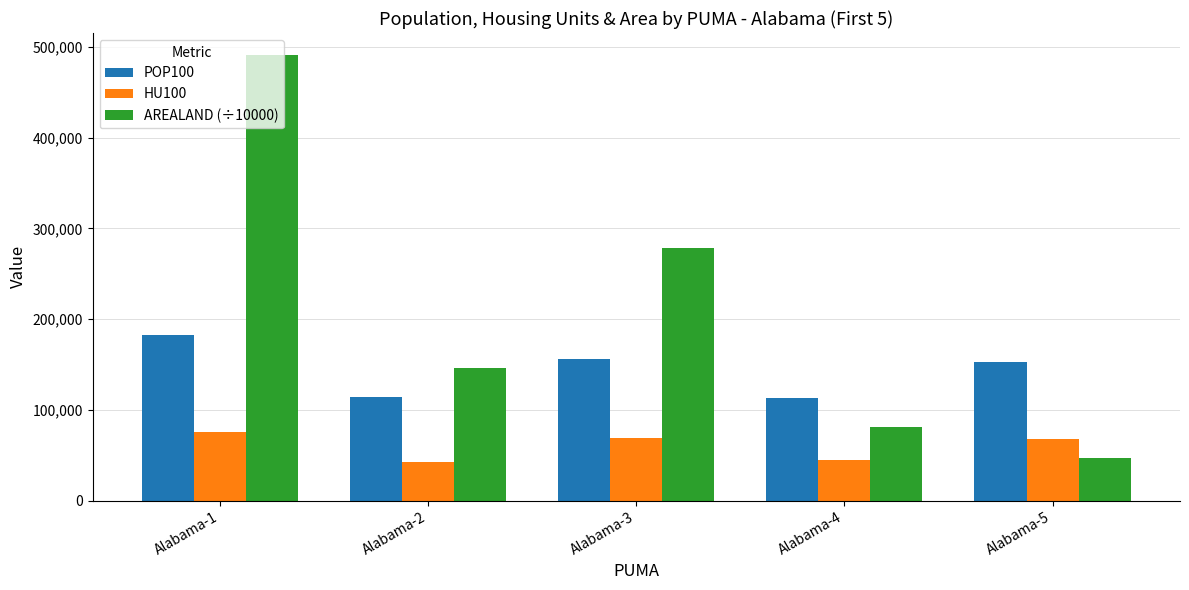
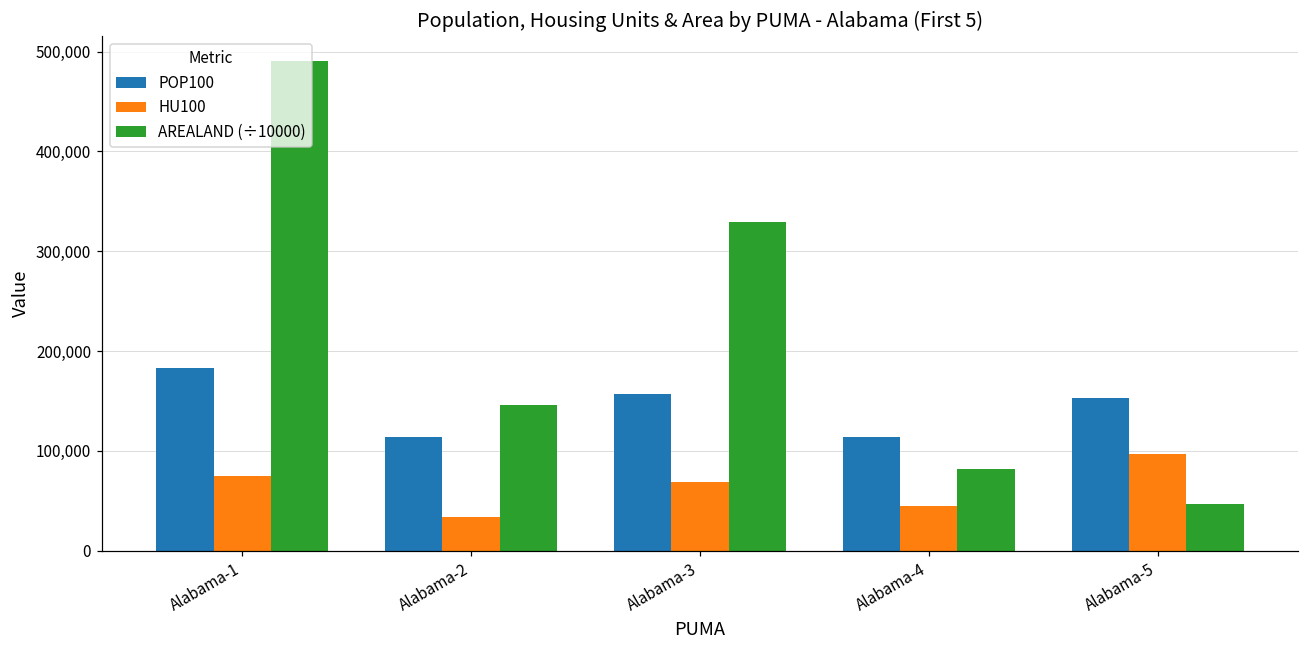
  {
    "POP100": {
      "Alabama-1": "180,000",
      "Alabama-2": "110,000",
      "Alabama-3": "160,000",
      "Alabama-4": "110,000",
      "Alabama-5": "150,000"
    },
    "HU100": {
      "Alabama-1": "80,000",
-     "Alabama-2": "40,000",
+     "Alabama-2": "30,000",
      "Alabama-3": "70,000",
      "Alabama-4": "50,000",
-     "Alabama-5": "70,000"
+     "Alabama-5": "100,000"
    },
    "AREALAND (÷10000)": {
      "Alabama-2": "150,000",
-     "Alabama-3": "280,000",
+     "Alabama-3": "330,000",
      "Alabama-4": "80,000",
      "Alabama-5": "50,000"
    }
  }
